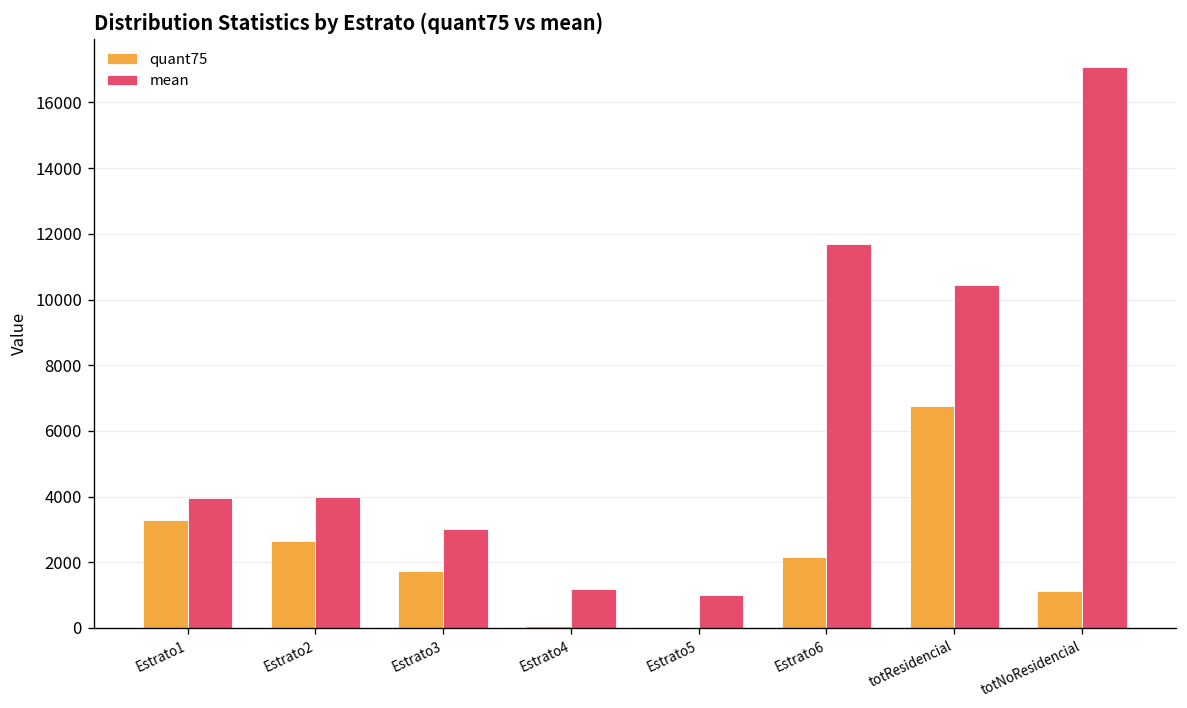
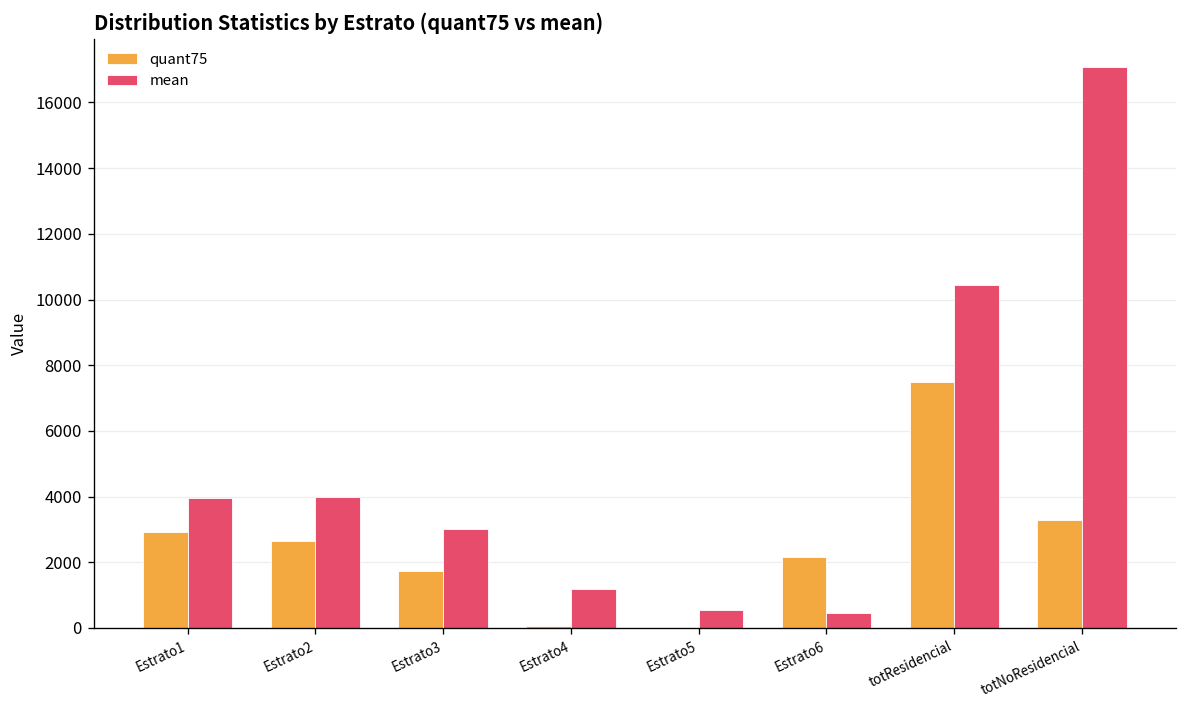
  {
    "quant75": {
-     "Estrato1": 3300,
+     "Estrato1": 2900,
      "Estrato2": 2600,
      "Estrato3": 1700,
      "Estrato6": 2200,
-     "totResidencial": 6800,
-     "totNoResidencial": 1100
+     "totResidencial": 7500,
+     "totNoResidencial": 3300
    },
    "mean": {
      "Estrato1": 4000,
      "Estrato2": 4000,
      "Estrato3": 3000,
      "Estrato4": 1200,
-     "Estrato5": 1000,
-     "Estrato6": 11700,
+     "Estrato5": 500,
+     "Estrato6": 500,
      "totResidencial": 10400,
      "totNoResidencial": 17100
    }
  }
